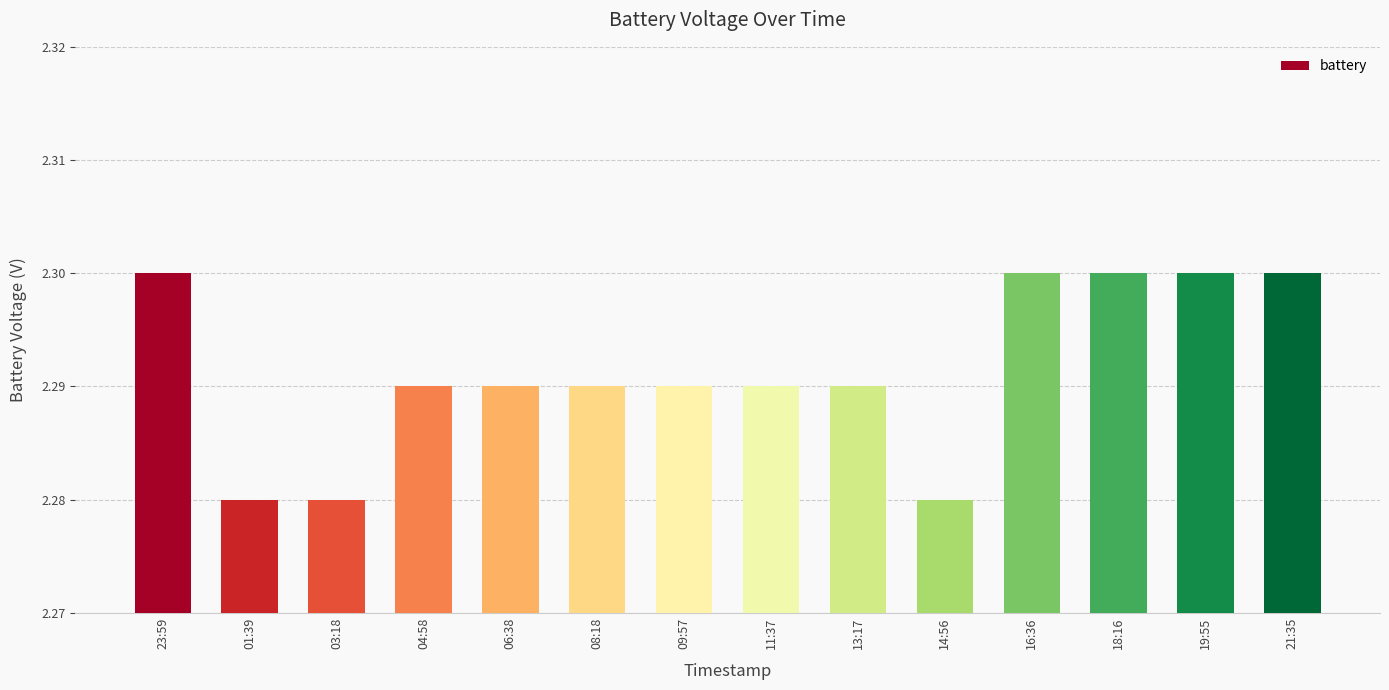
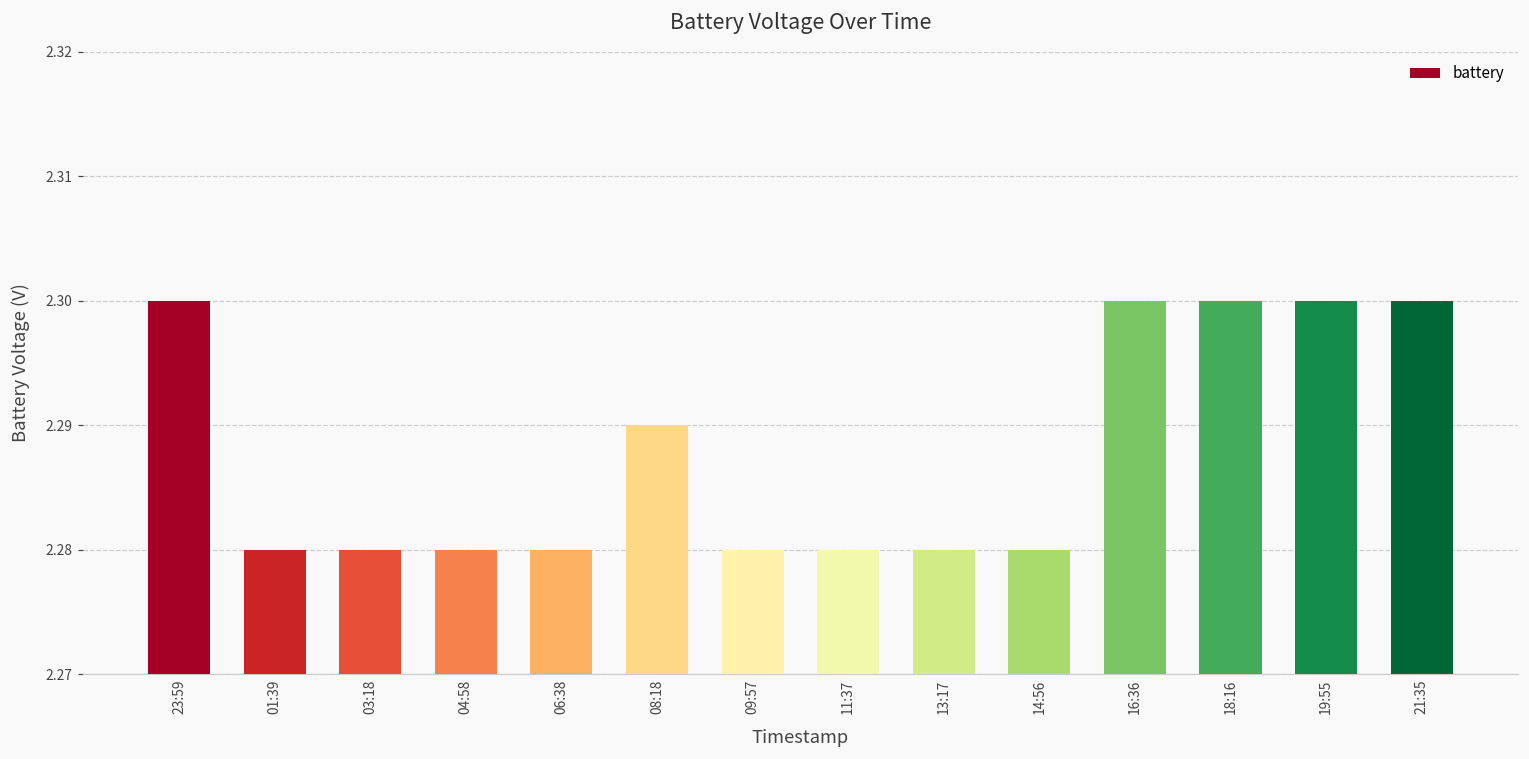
  {
    "23:59": 2.30,
    "01:39": 2.28,
    "03:18": 2.28,
-   "04:58": 2.29,
-   "06:38": 2.29,
+   "04:58": 2.28,
+   "06:38": 2.28,
    "08:18": 2.29,
-   "09:57": 2.29,
-   "11:37": 2.29,
-   "13:17": 2.29,
+   "09:57": 2.28,
+   "11:37": 2.28,
+   "13:17": 2.28,
    "14:56": 2.28,
    "16:36": 2.30,
    "18:16": 2.30,
    "19:55": 2.30,
    "21:35": 2.30
  }
